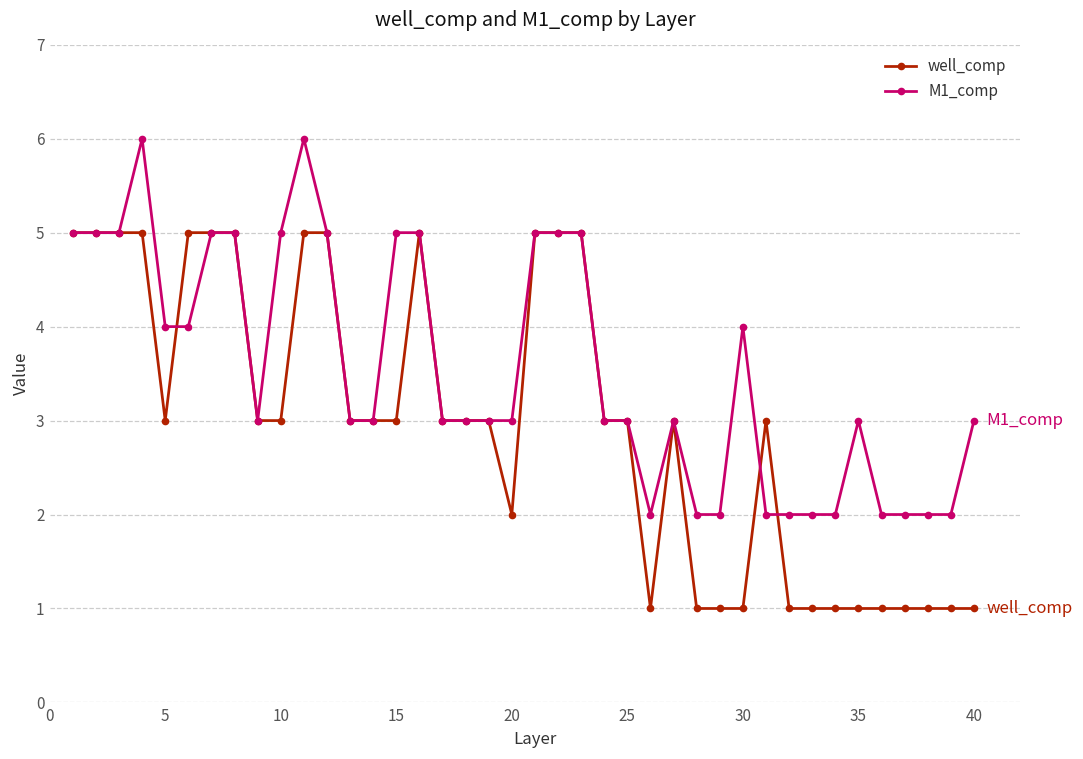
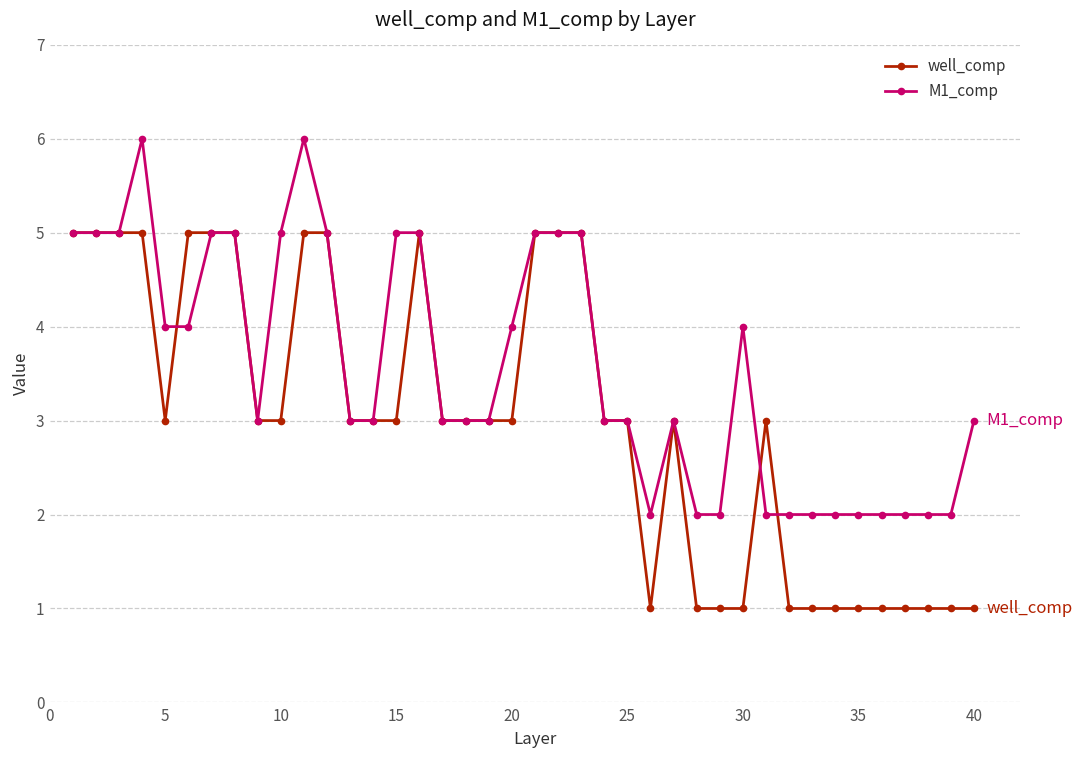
  {
    "well_comp": {
      "5": 3,
      "10": 3,
      "15": 3,
-     "20": 2,
+     "20": 3,
      "30": 1,
      "35": 1,
      "40": 1
    },
    "M1_comp": {
      "5": 4,
      "10": 5,
      "15": 5,
-     "20": 3,
+     "20": 4,
      "30": 4,
-     "35": 3,
+     "35": 2,
      "40": 3
    }
  }
